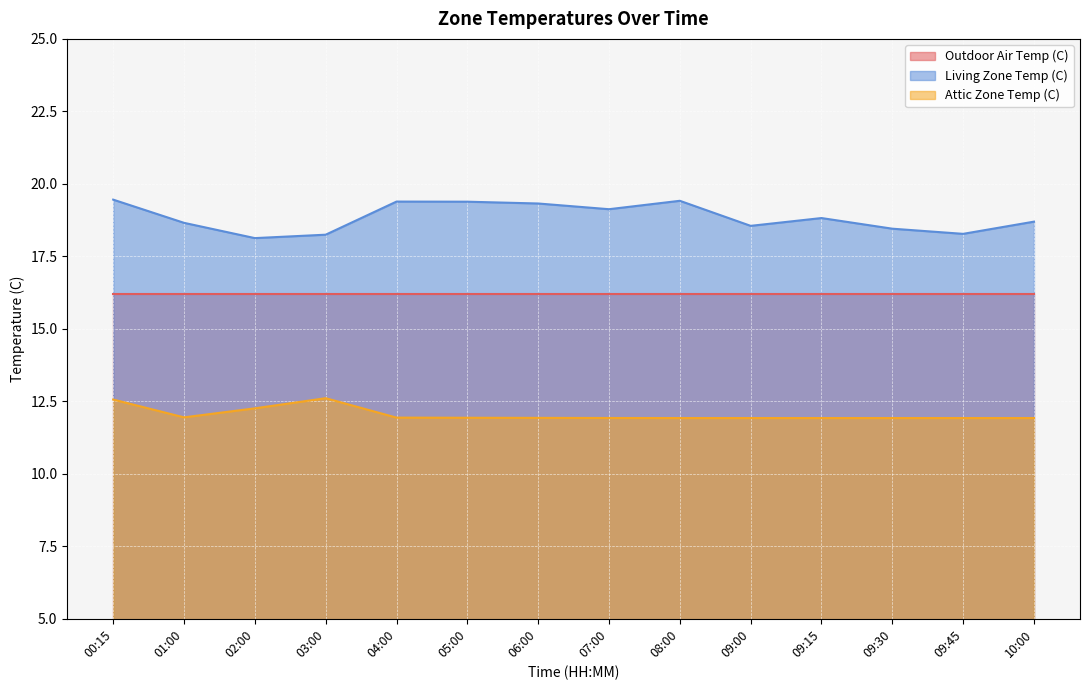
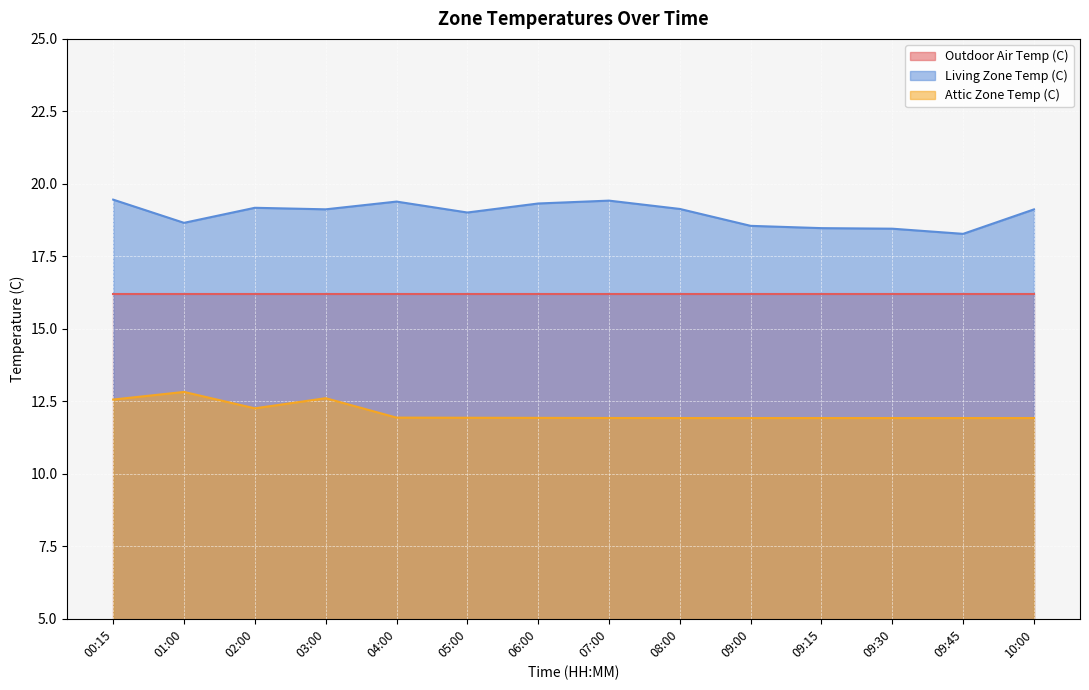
  {
    "Outdoor Air Temp (C)": {
      "00:15": 16.2,
      "01:00": 16.2,
      "02:00": 16.2,
      "03:00": 16.2,
      "04:00": 16.2,
      "05:00": 16.2,
      "06:00": 16.2,
      "07:00": 16.2,
      "08:00": 16.2,
      "09:00": 16.2,
      "09:15": 16.2,
      "09:30": 16.2,
      "09:45": 16.2,
      "10:00": 16.2
    },
    "Living Zone Temp (C)": {
      "00:15": 19.5,
      "01:00": 18.7,
-     "02:00": 18.1,
-     "03:00": 18.2,
+     "02:00": 19.2,
+     "03:00": 19.1,
      "04:00": 19.4,
-     "05:00": 19.4,
+     "05:00": 19.0,
      "06:00": 19.3,
-     "07:00": 19.1,
-     "08:00": 19.4,
+     "07:00": 19.4,
+     "08:00": 19.1,
      "09:00": 18.6,
-     "09:15": 18.8,
+     "09:15": 18.5,
      "09:30": 18.5,
      "09:45": 18.3,
-     "10:00": 18.7
+     "10:00": 19.1
    },
    "Attic Zone Temp (C)": {
      "00:15": 12.6,
-     "01:00": 11.9,
+     "01:00": 12.8,
      "02:00": 12.3,
      "03:00": 12.6,
      "04:00": 11.9,
      "05:00": 11.9,
      "06:00": 11.9,
      "07:00": 11.9,
      "08:00": 11.9,
      "09:00": 11.9,
      "09:15": 11.9,
      "09:30": 11.9,
      "09:45": 11.9,
      "10:00": 11.9
    }
  }
